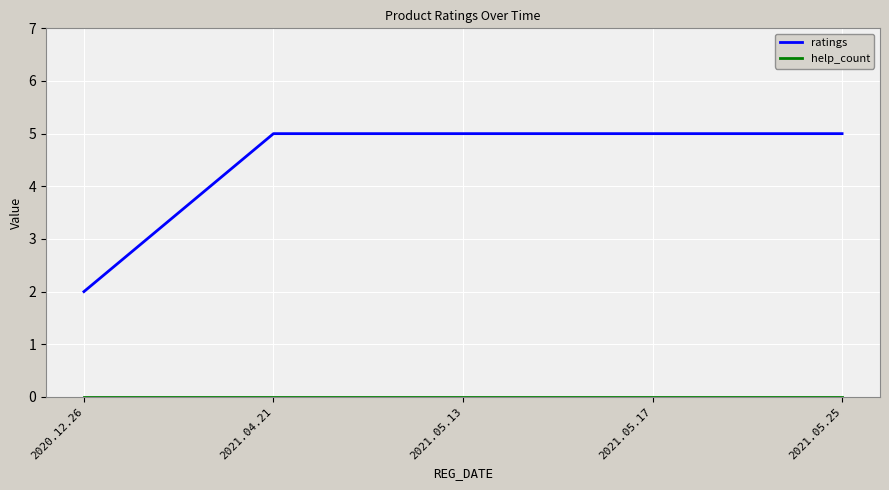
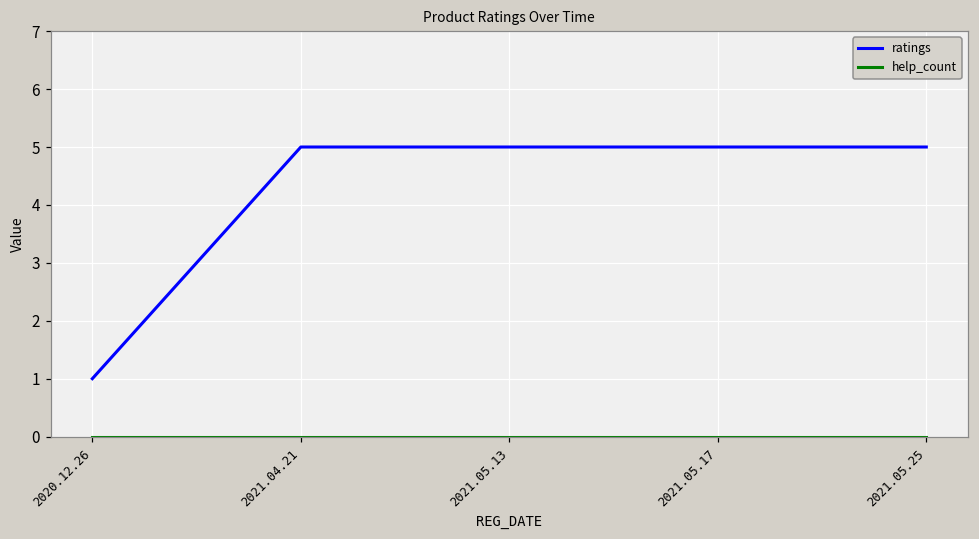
  {
    "ratings": {
-     "2020.12.26": 2,
+     "2020.12.26": 1,
      "2021.04.21": 5,
      "2021.05.13": 5,
      "2021.05.17": 5,
      "2021.05.25": 5
    },
    "help_count": {
      "2020.12.26": 0,
      "2021.04.21": 0,
      "2021.05.13": 0,
      "2021.05.17": 0,
      "2021.05.25": 0
    }
  }
